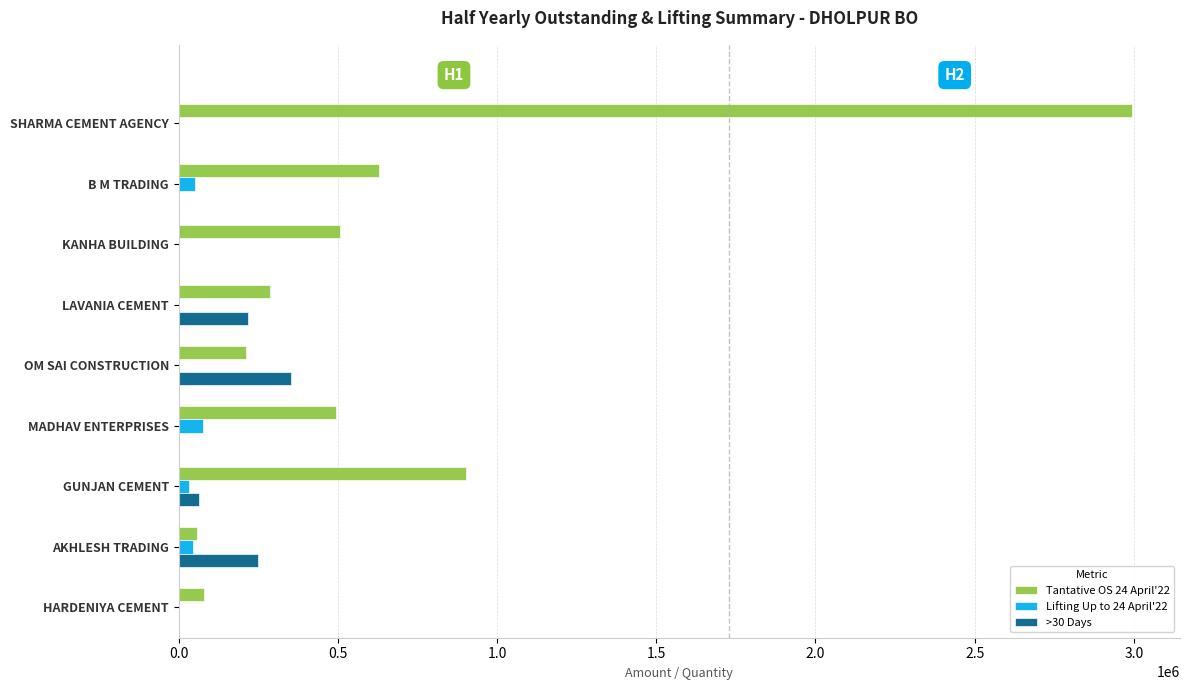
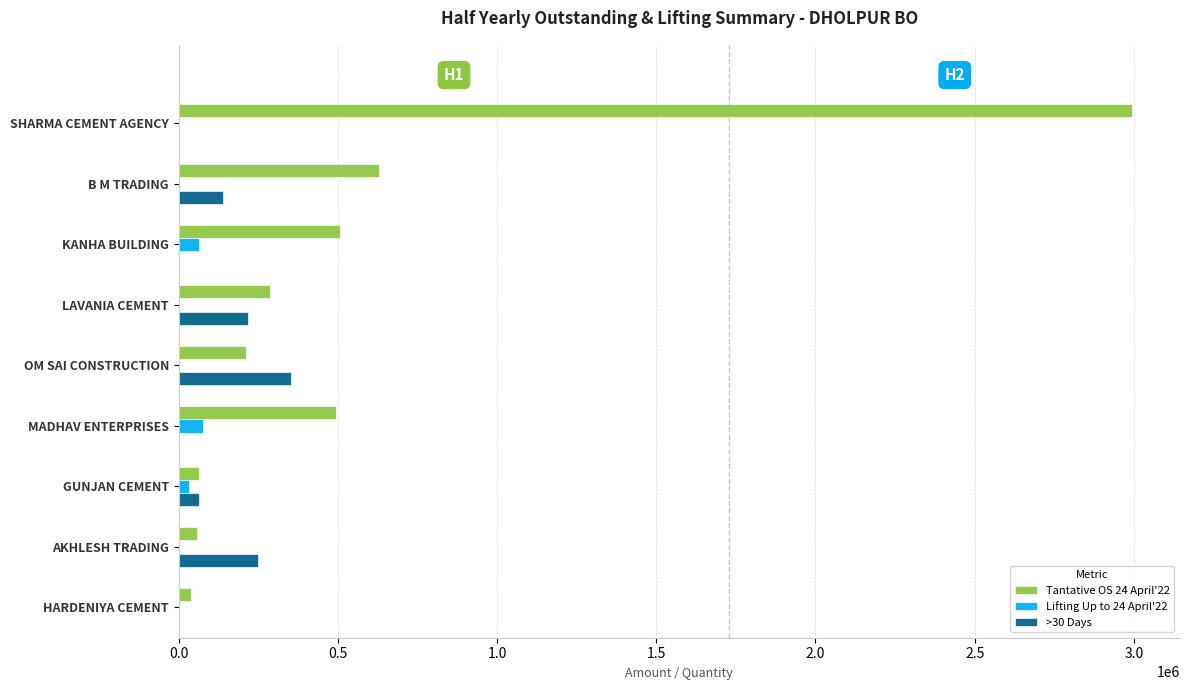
  {
    "Tantative OS 24 April'22": {
      "SHARMA CEMENT AGENCY": 2990000,
      "B M TRADING": 630000,
      "KANHA BUILDING": 510000,
      "LAVANIA CEMENT": 290000,
      "OM SAI CONSTRUCTION": 210000,
      "MADHAV ENTERPRISES": 490000,
-     "GUNJAN CEMENT": 900000,
+     "GUNJAN CEMENT": 60000,
      "AKHLESH TRADING": 60000,
-     "HARDENIYA CEMENT": 80000
+     "HARDENIYA CEMENT": 40000
    },
    "Lifting Up to 24 April'22": {
-     "B M TRADING": 50000,
-     "KANHA BUILDING": 0,
+     "B M TRADING": 0,
+     "KANHA BUILDING": 60000,
      "OM SAI CONSTRUCTION": 0,
      "MADHAV ENTERPRISES": 80000,
      "GUNJAN CEMENT": 30000,
-     "AKHLESH TRADING": 40000
+     "AKHLESH TRADING": 0
    },
    ">30 Days": {
      "SHARMA CEMENT AGENCY": 0,
-     "B M TRADING": 0,
+     "B M TRADING": 140000,
      "KANHA BUILDING": 0,
      "LAVANIA CEMENT": 220000,
      "OM SAI CONSTRUCTION": 350000,
      "MADHAV ENTERPRISES": 0,
      "GUNJAN CEMENT": 60000,
      "AKHLESH TRADING": 250000,
      "HARDENIYA CEMENT": 0
    }
  }
